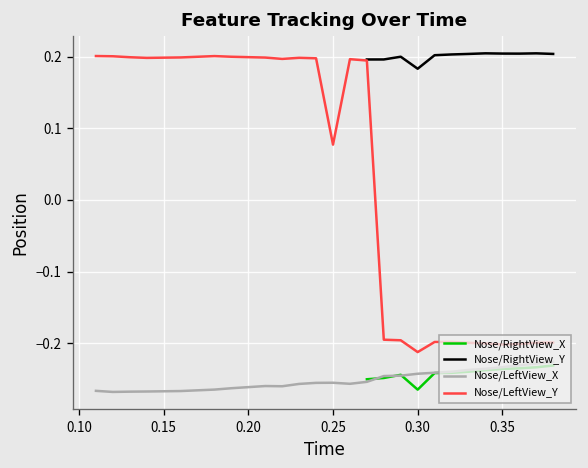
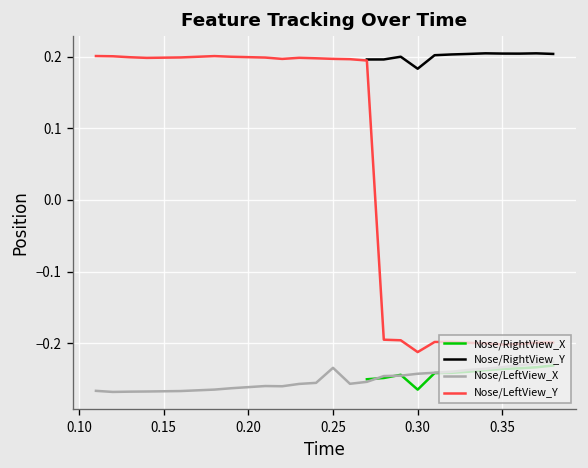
  {
    "Nose/RightView_X": {
      "0.30": -0.26
    },
    "Nose/RightView_Y": {
      "0.30": 0.18,
      "0.35": 0.20
    },
    "Nose/LeftView_X": {
-     "0.25": -0.26,
+     "0.25": -0.23,
      "0.30": -0.24
    },
    "Nose/LeftView_Y": {
-     "0.25": 0.08,
+     "0.25": 0.20,
      "0.30": -0.21
    }
  }
